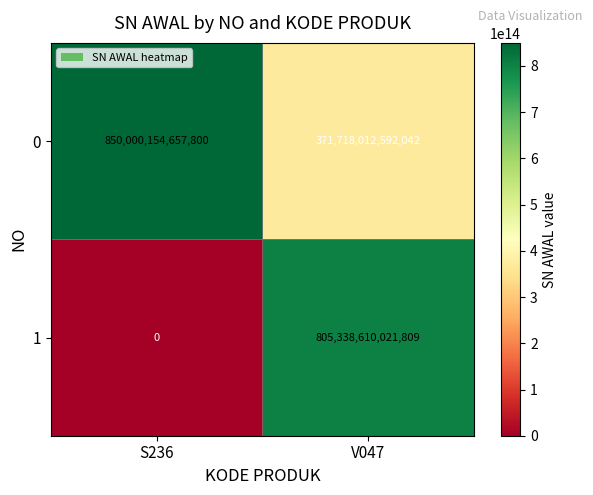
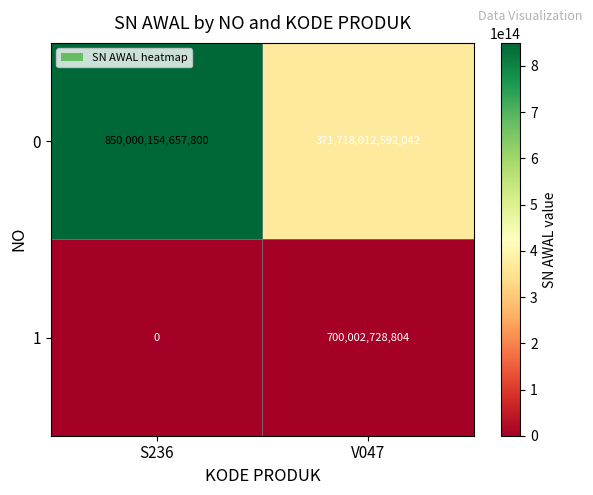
  {
    "0": {
      "S236": "850,000,154,657,800",
      "V047": "371,718,012,592,042"
    },
    "1": {
      "S236": "0",
-     "V047": "805,338,610,021,809"
+     "V047": "700,002,728,804"
    }
  }
